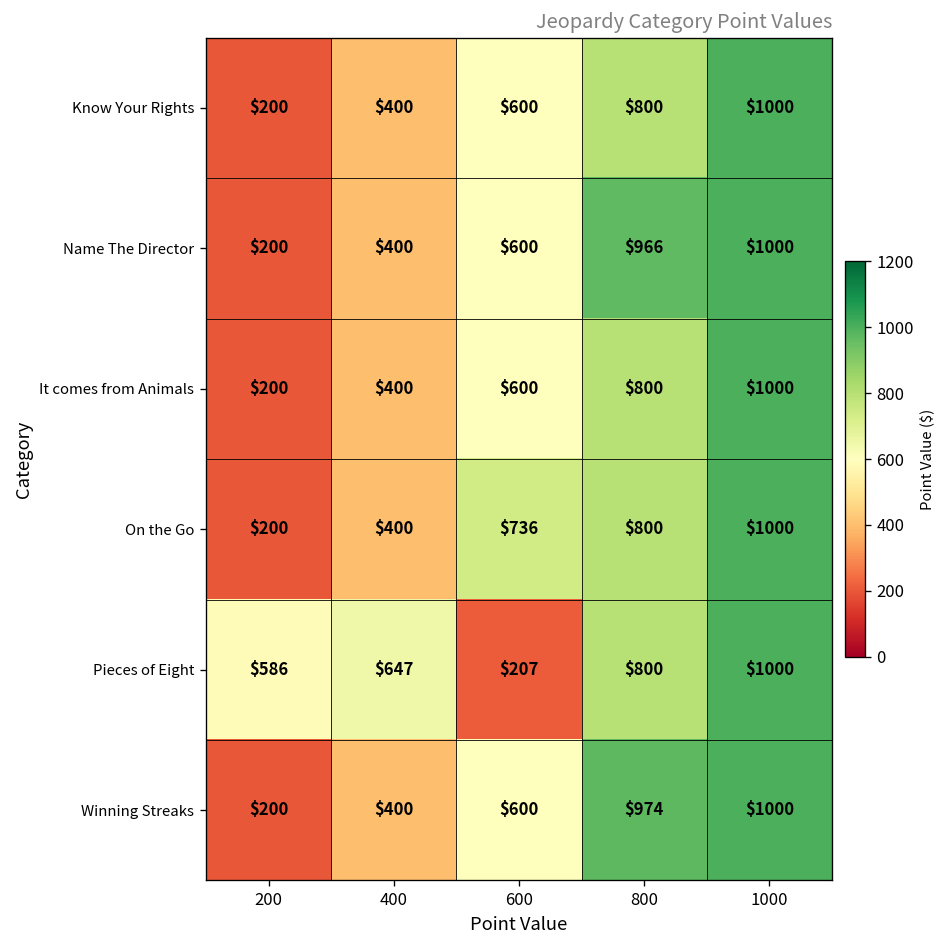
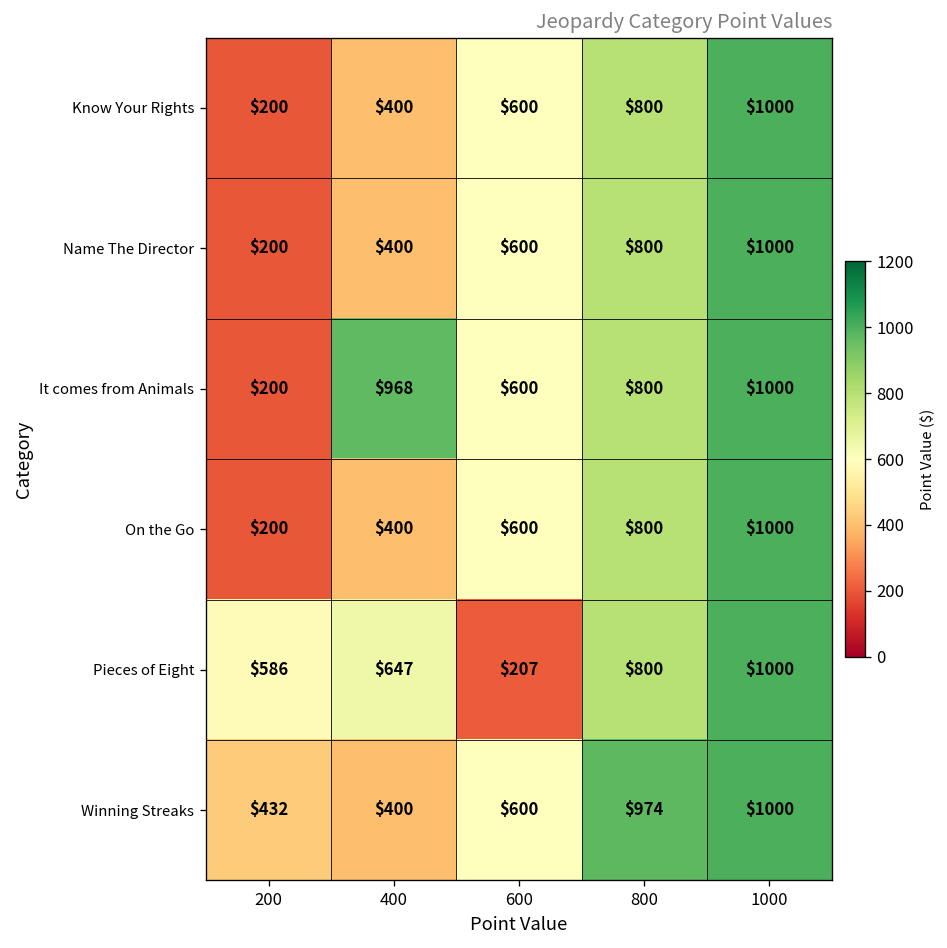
  {
    "Know Your Rights": {
      "200": "$200",
      "400": "$400",
      "600": "$600",
      "800": "$800",
      "1000": "$1000"
    },
    "Name The Director": {
      "200": "$200",
      "400": "$400",
      "600": "$600",
-     "800": "$966",
+     "800": "$800",
      "1000": "$1000"
    },
    "It comes from Animals": {
      "200": "$200",
-     "400": "$400",
+     "400": "$968",
      "600": "$600",
      "800": "$800",
      "1000": "$1000"
    },
    "On the Go": {
      "200": "$200",
      "400": "$400",
-     "600": "$736",
+     "600": "$600",
      "800": "$800",
      "1000": "$1000"
    },
    "Pieces of Eight": {
      "200": "$586",
      "400": "$647",
      "600": "$207",
      "800": "$800",
      "1000": "$1000"
    },
    "Winning Streaks": {
-     "200": "$200",
+     "200": "$432",
      "400": "$400",
      "600": "$600",
      "800": "$974",
      "1000": "$1000"
    }
  }
